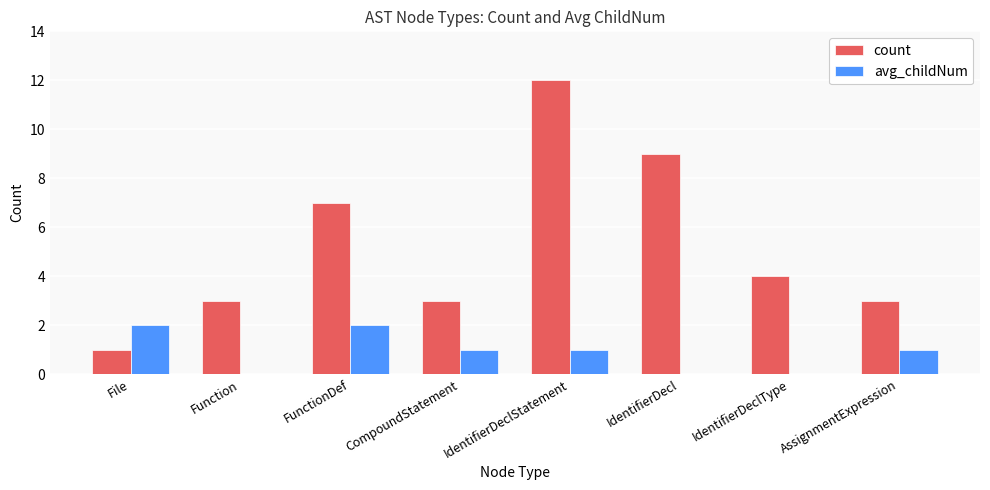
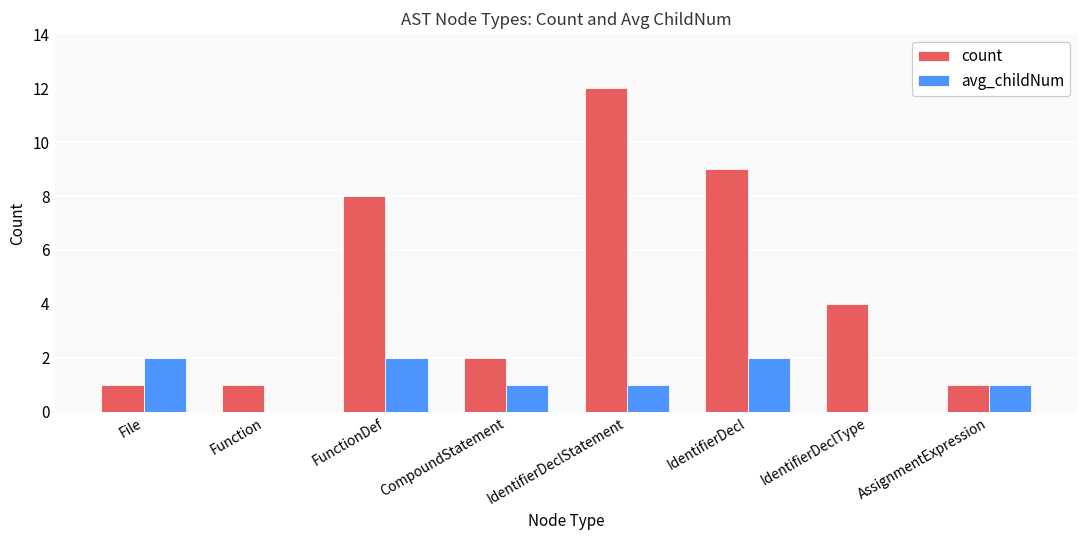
  {
    "count": {
      "File": 1,
-     "Function": 3,
-     "FunctionDef": 7,
-     "CompoundStatement": 3,
+     "Function": 1,
+     "FunctionDef": 8,
+     "CompoundStatement": 2,
      "IdentifierDeclStatement": 12,
      "IdentifierDecl": 9,
      "IdentifierDeclType": 4,
-     "AssignmentExpression": 3
+     "AssignmentExpression": 1
    },
    "avg_childNum": {
      "File": 2,
      "Function": 0,
      "FunctionDef": 2,
      "CompoundStatement": 1,
      "IdentifierDeclStatement": 1,
-     "IdentifierDecl": 0,
+     "IdentifierDecl": 2,
      "IdentifierDeclType": 0,
      "AssignmentExpression": 1
    }
  }
